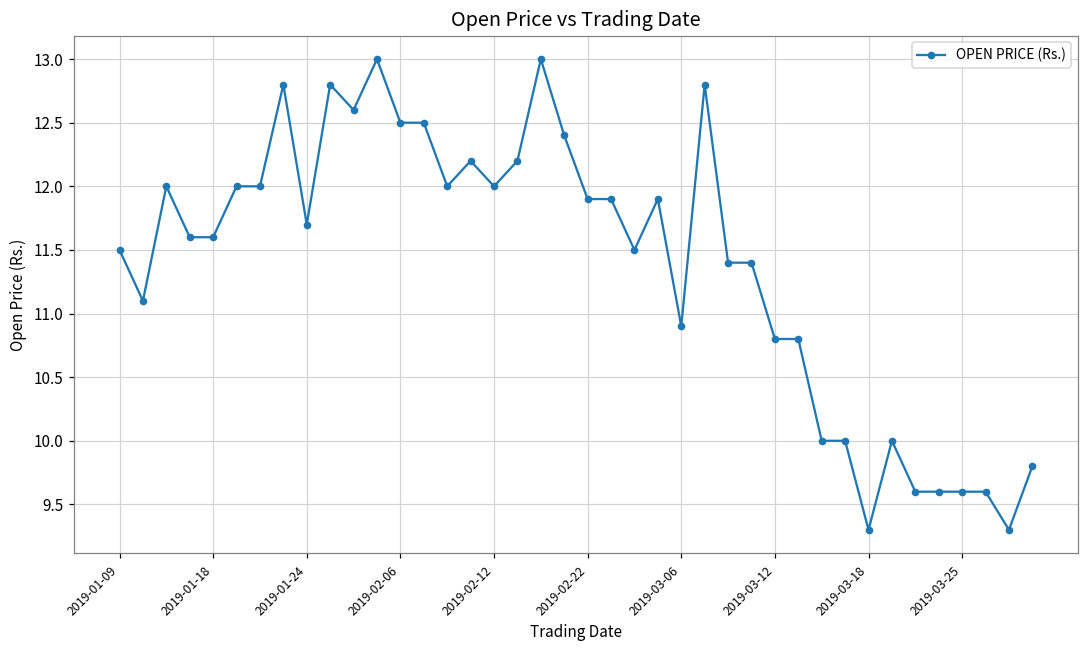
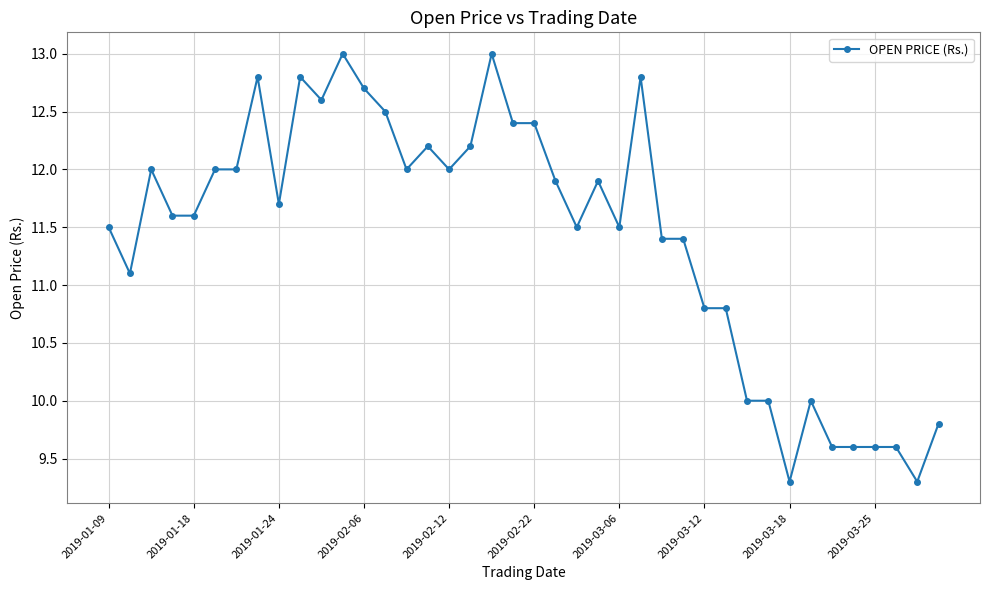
  {
    "2019-01-09": 11.5,
    "2019-01-18": 11.6,
    "2019-01-24": 11.7,
-   "2019-02-06": 12.5,
+   "2019-02-06": 12.7,
    "2019-02-12": 12.0,
-   "2019-02-22": 11.9,
-   "2019-03-06": 10.9,
+   "2019-02-22": 12.4,
+   "2019-03-06": 11.5,
    "2019-03-12": 10.8,
    "2019-03-18": 9.3,
    "2019-03-25": 9.6
  }
